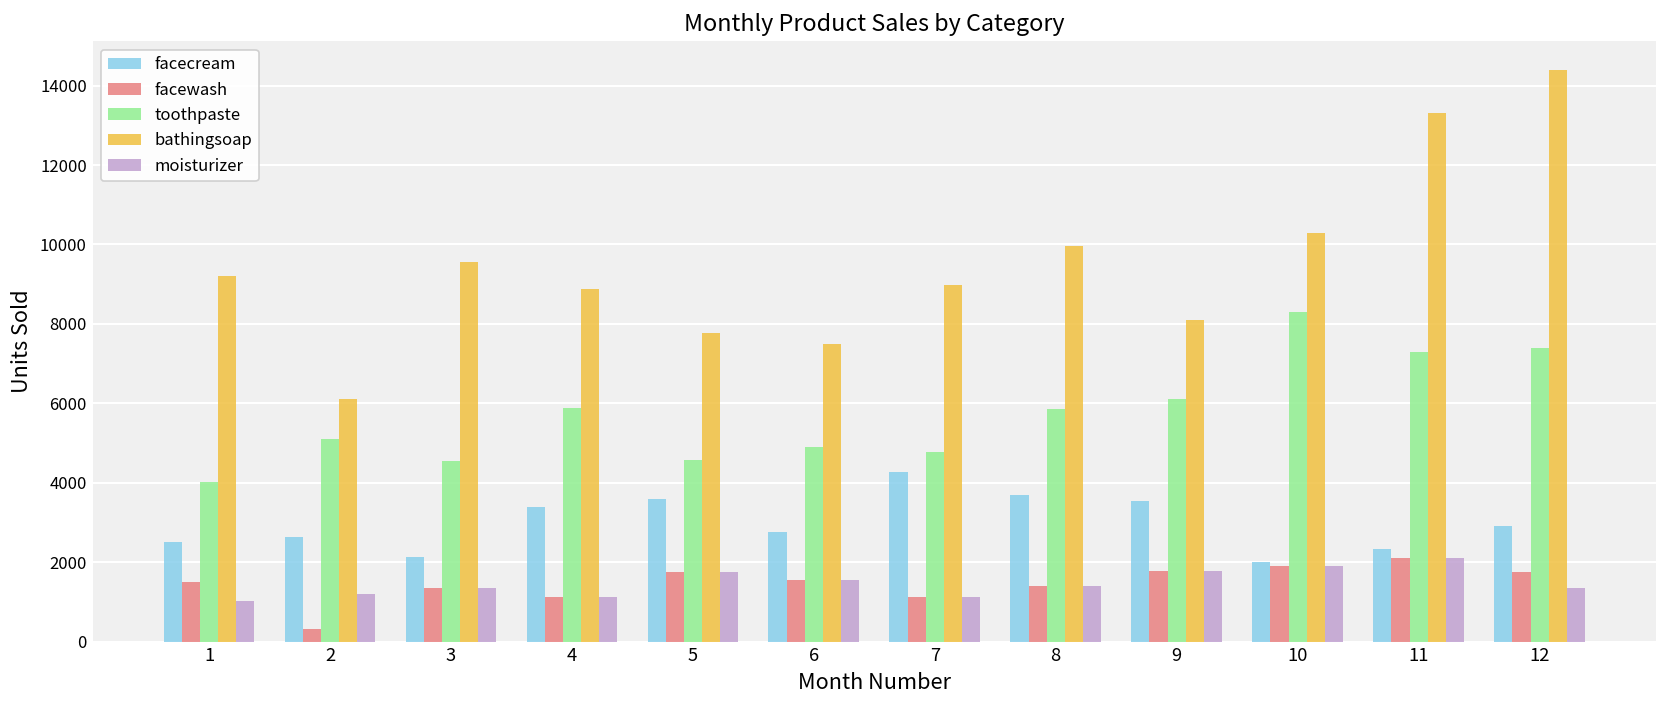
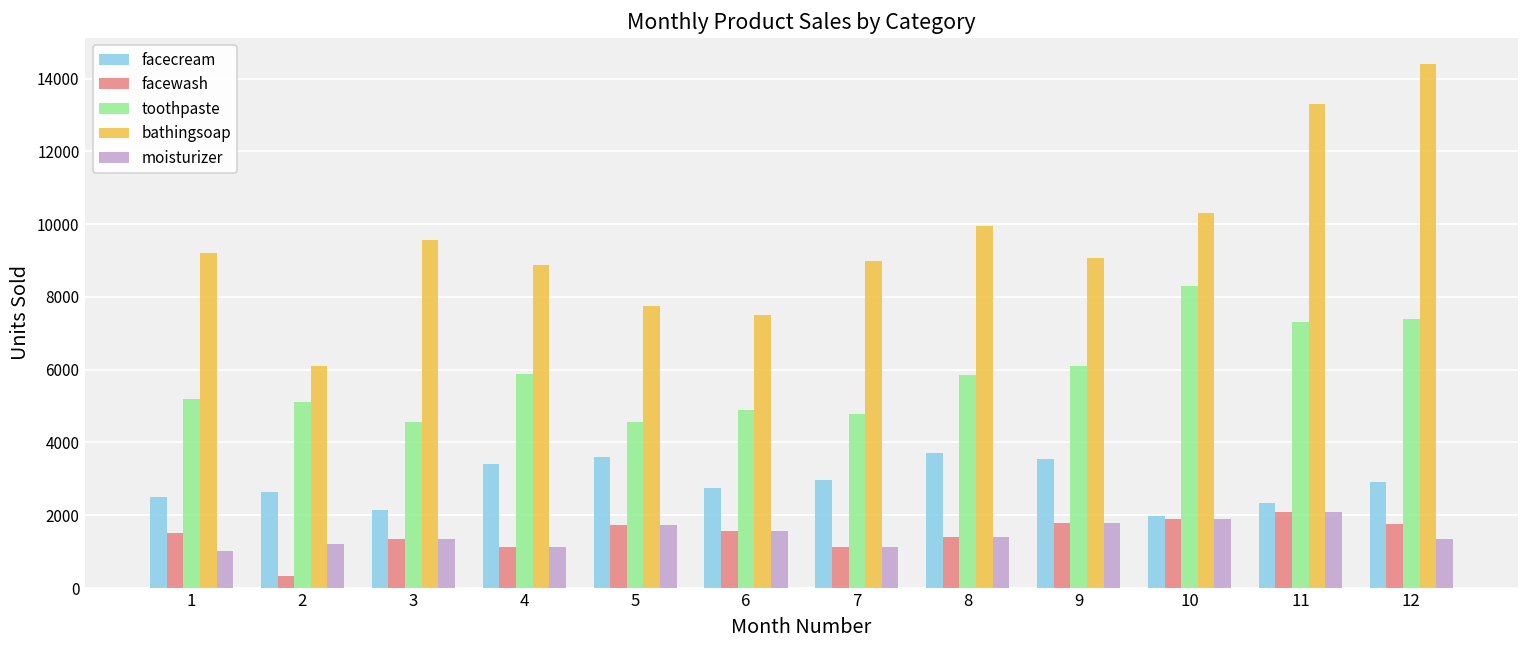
  {
    "facecream": {
      "1": 2500,
      "2": 2600,
      "3": 2100,
      "4": 3400,
      "5": 3600,
      "6": 2800,
-     "7": 4300,
+     "7": 3000,
      "8": 3700,
      "9": 3500,
      "10": 2000,
      "11": 2300,
      "12": 2900
    },
    "facewash": {
      "1": 1500,
      "2": 300,
      "3": 1300,
      "4": 1100,
      "5": 1700,
      "6": 1600,
      "7": 1100,
      "8": 1400,
      "9": 1800,
      "10": 1900,
      "11": 2100,
      "12": 1800
    },
    "toothpaste": {
-     "1": 4000,
+     "1": 5200,
      "2": 5100,
      "3": 4600,
      "4": 5900,
      "5": 4600,
      "6": 4900,
      "7": 4800,
      "8": 5900,
      "9": 6100,
      "10": 8300,
      "11": 7300,
      "12": 7400
    },
    "bathingsoap": {
      "1": 9200,
      "2": 6100,
      "3": 9600,
      "4": 8900,
      "5": 7800,
      "6": 7500,
      "7": 9000,
      "8": 10000,
-     "9": 8100,
+     "9": 9100,
      "10": 10300,
      "11": 13300,
      "12": 14400
    },
    "moisturizer": {
      "1": 1000,
      "2": 1200,
      "3": 1300,
      "4": 1100,
      "5": 1700,
      "6": 1600,
      "7": 1100,
      "8": 1400,
      "9": 1800,
      "10": 1900,
      "11": 2100,
      "12": 1300
    }
  }
